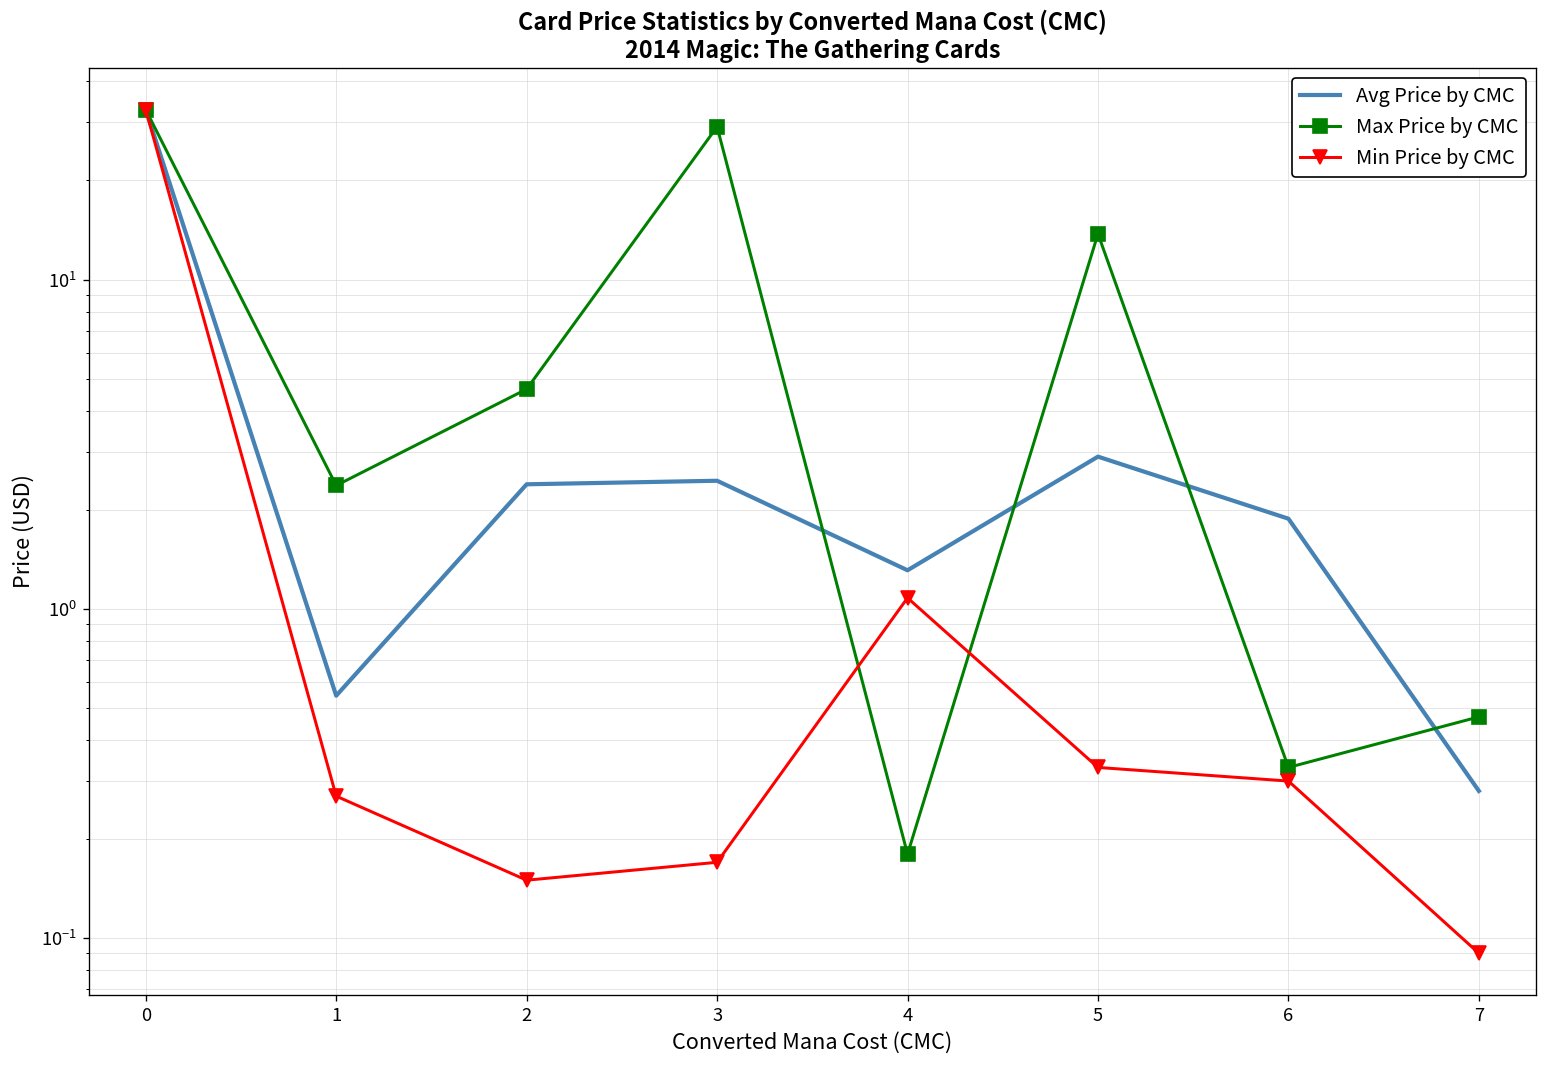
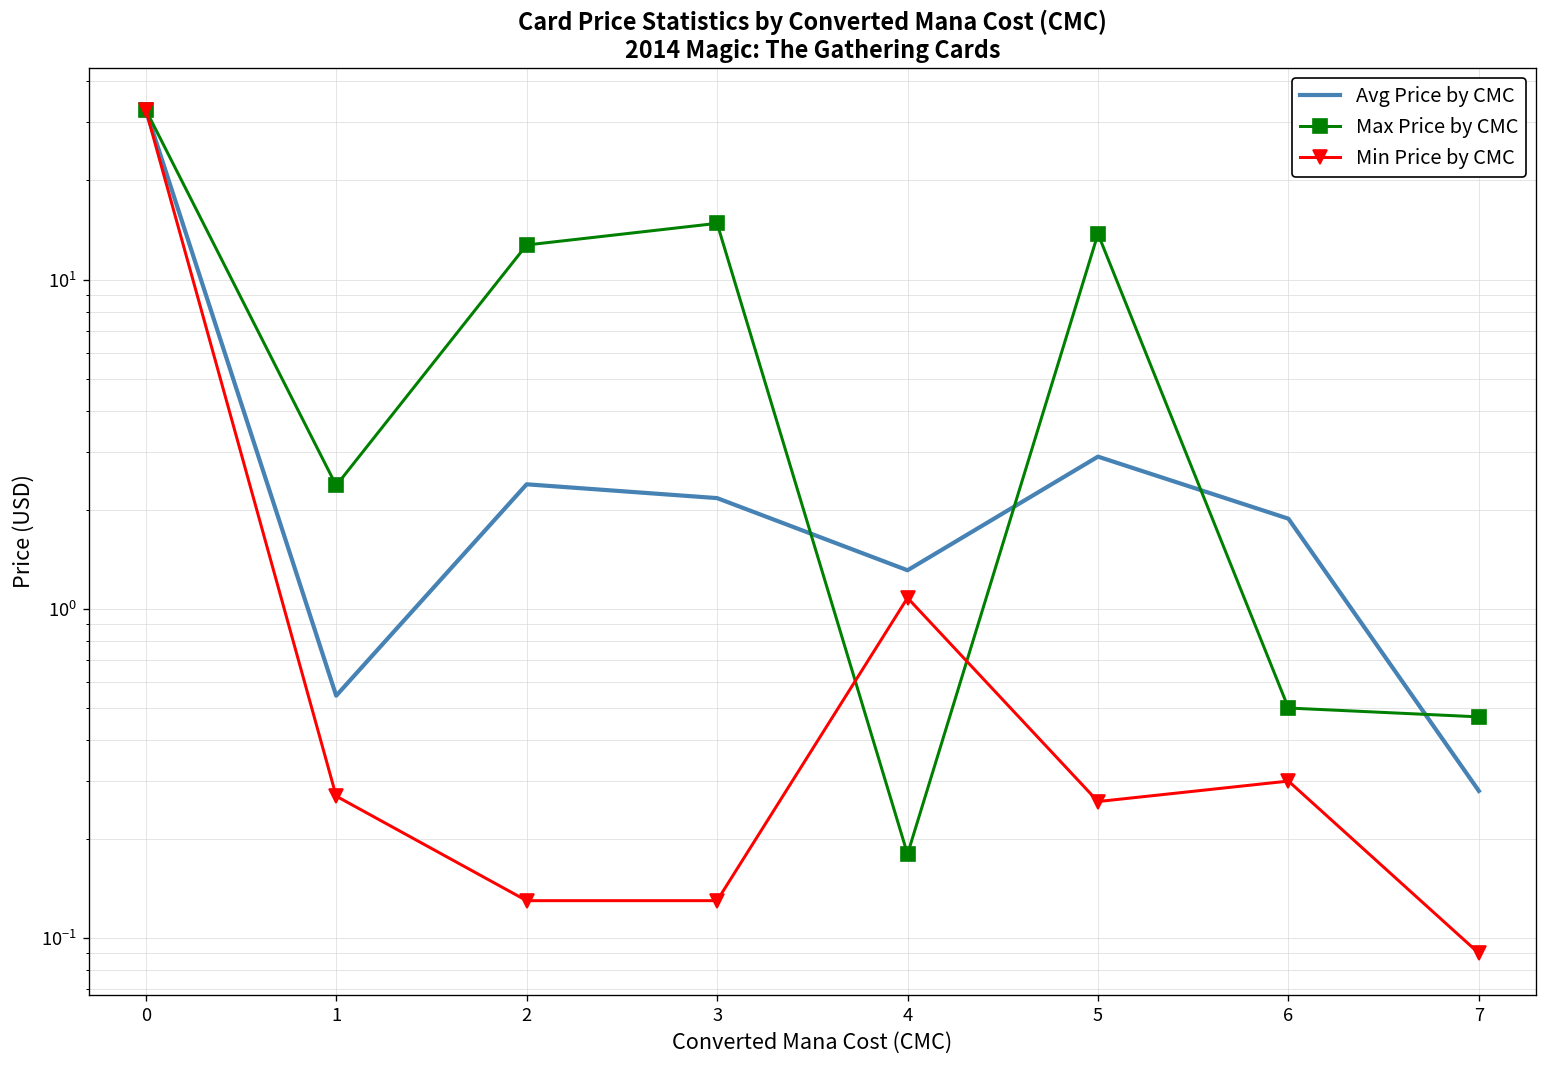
  {
    "Avg Price by CMC": {
      "1": 0.55,
      "2": 2.4,
-     "3": 2.5,
+     "3": 2.2,
      "4": 1.3,
      "5": 2.9,
      "6": 1.9,
      "7": 0.28
    },
    "Max Price by CMC": {
      "1": 2.4,
-     "2": 4.7,
-     "3": 29,
+     "2": 13,
+     "3": 15,
      "4": 0.18,
      "5": 14,
-     "6": 0.33,
+     "6": 0.50,
      "7": 0.47
    },
    "Min Price by CMC": {
      "1": 0.27,
-     "2": 0.15,
-     "3": 0.17,
+     "2": 0.13,
+     "3": 0.13,
      "4": 1.08,
-     "5": 0.33,
+     "5": 0.26,
      "6": 0.30,
      "7": 0.09
    }
  }
